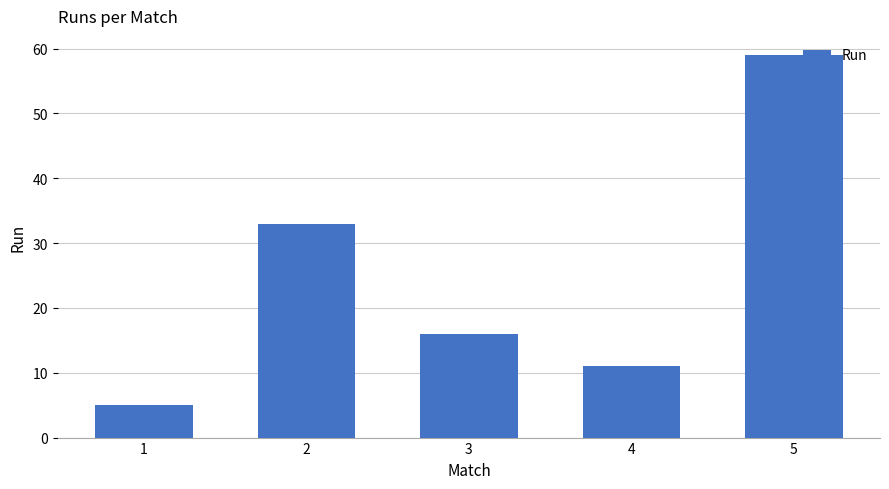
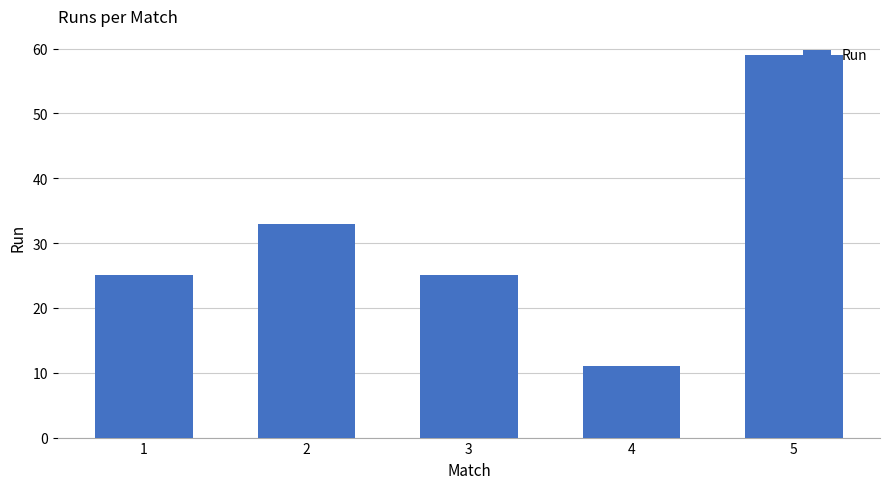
  {
-   "1": 5,
+   "1": 25,
    "2": 33,
-   "3": 16,
+   "3": 25,
    "4": 11,
    "5": 59
  }
